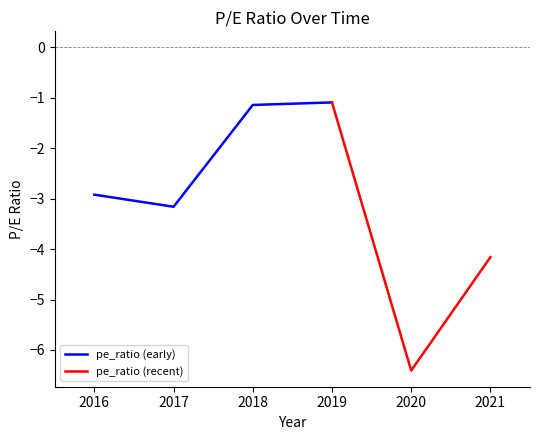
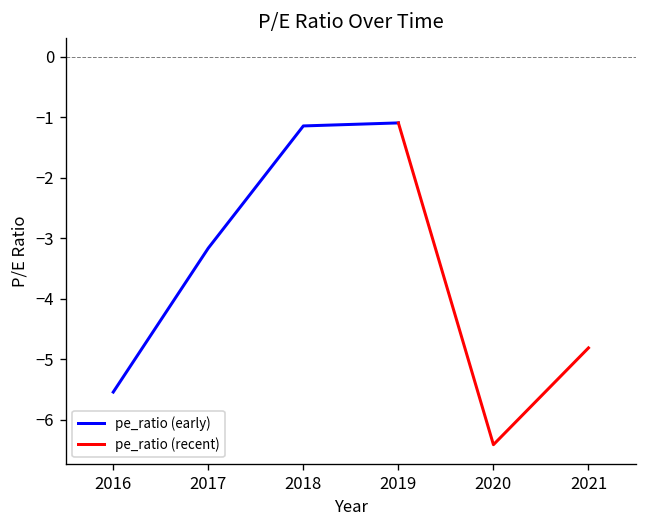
  {
    "pe_ratio (early)": {
-     "2016": -2.9,
+     "2016": -5.5,
      "2017": -3.2,
      "2018": -1.1
    },
    "pe_ratio (recent)": {
      "2020": -6.4,
-     "2021": -4.2
+     "2021": -4.8
    }
  }
